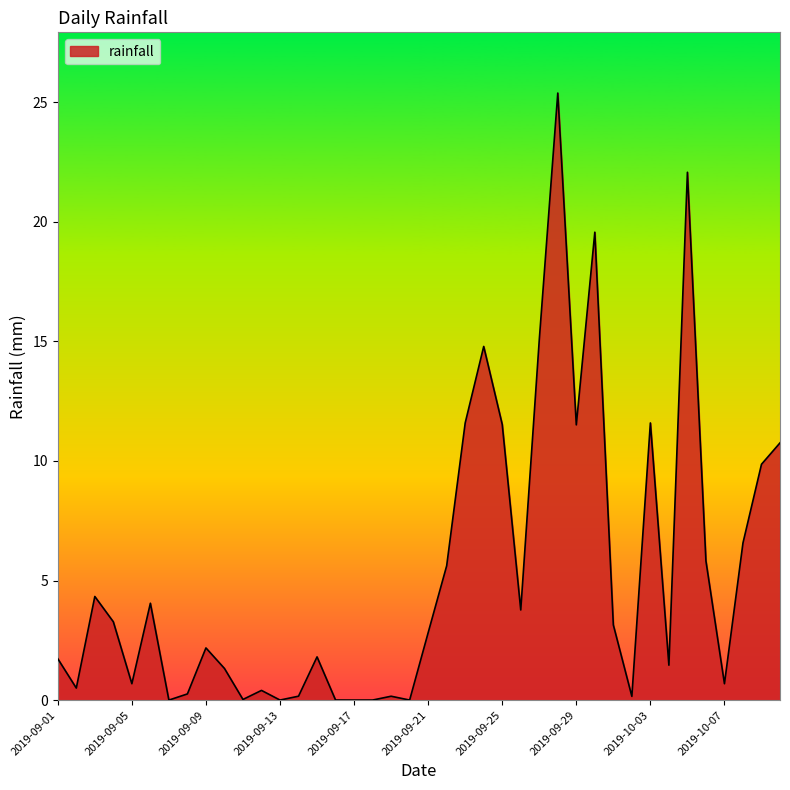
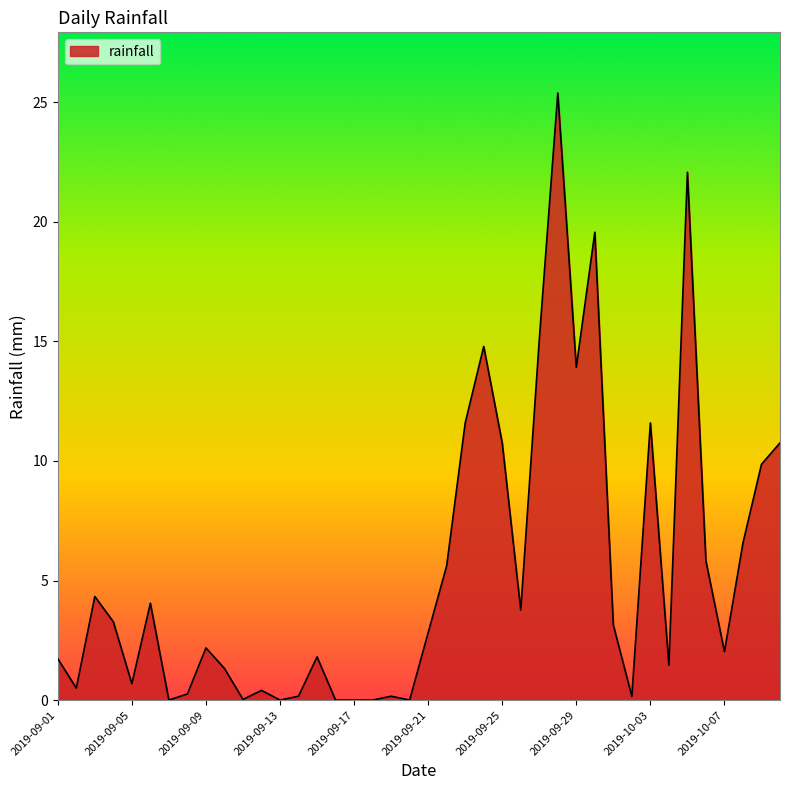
  {
    "2019-09-01": 1.7,
    "2019-09-05": 0.7,
    "2019-09-09": 2.2,
    "2019-09-13": 0.0,
    "2019-09-17": 0.0,
    "2019-09-21": 2.8,
-   "2019-09-25": 11.5,
-   "2019-09-29": 11.5,
+   "2019-09-25": 10.8,
+   "2019-09-29": 13.9,
    "2019-10-03": 11.6,
-   "2019-10-07": 0.7
+   "2019-10-07": 2.0
  }
